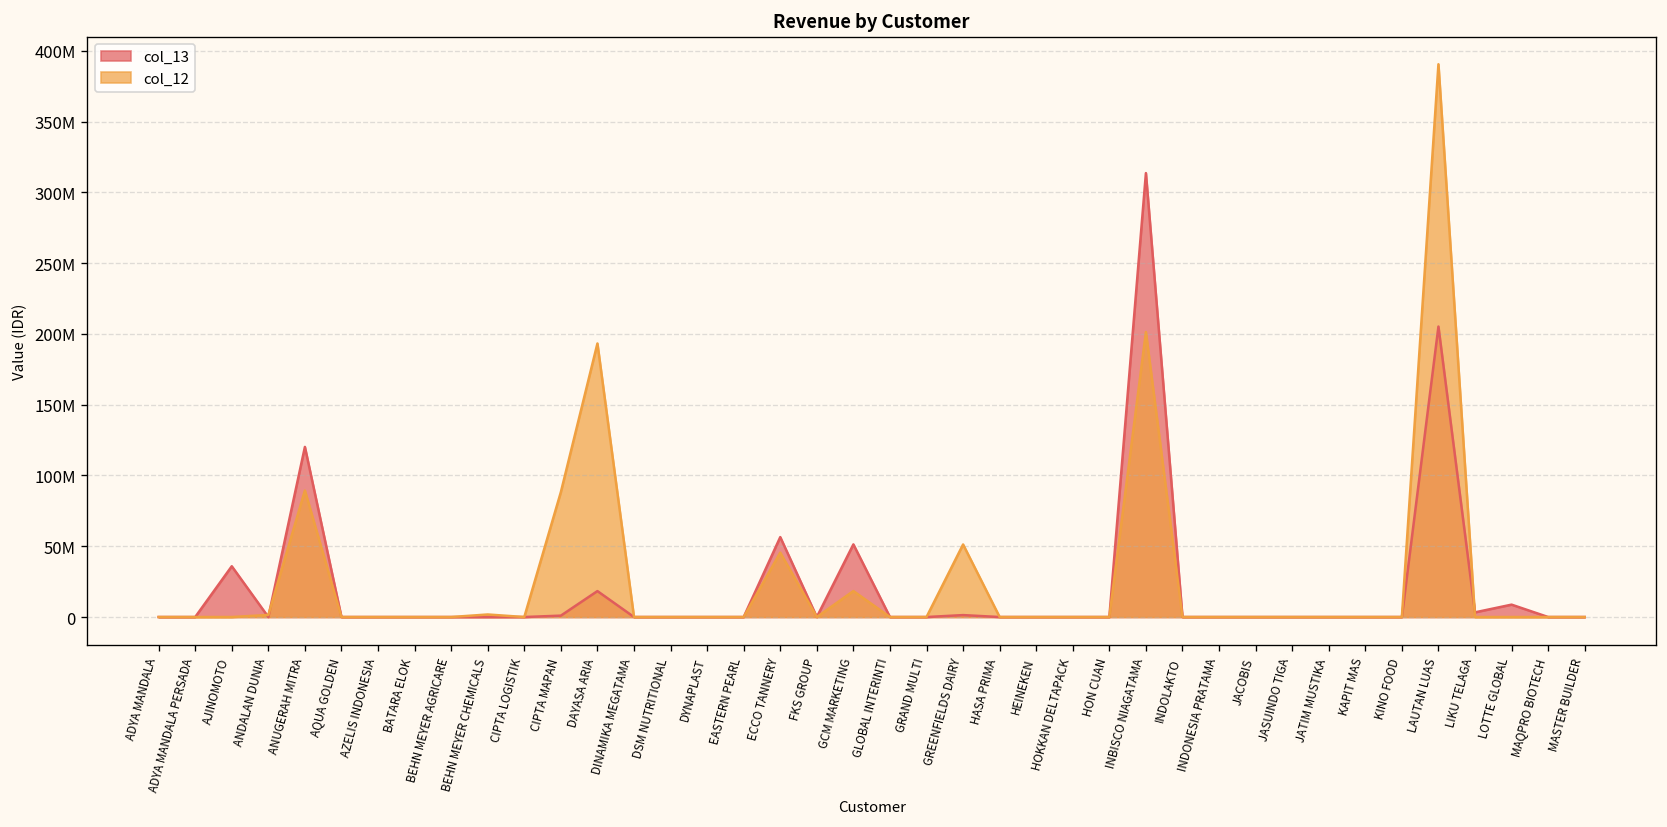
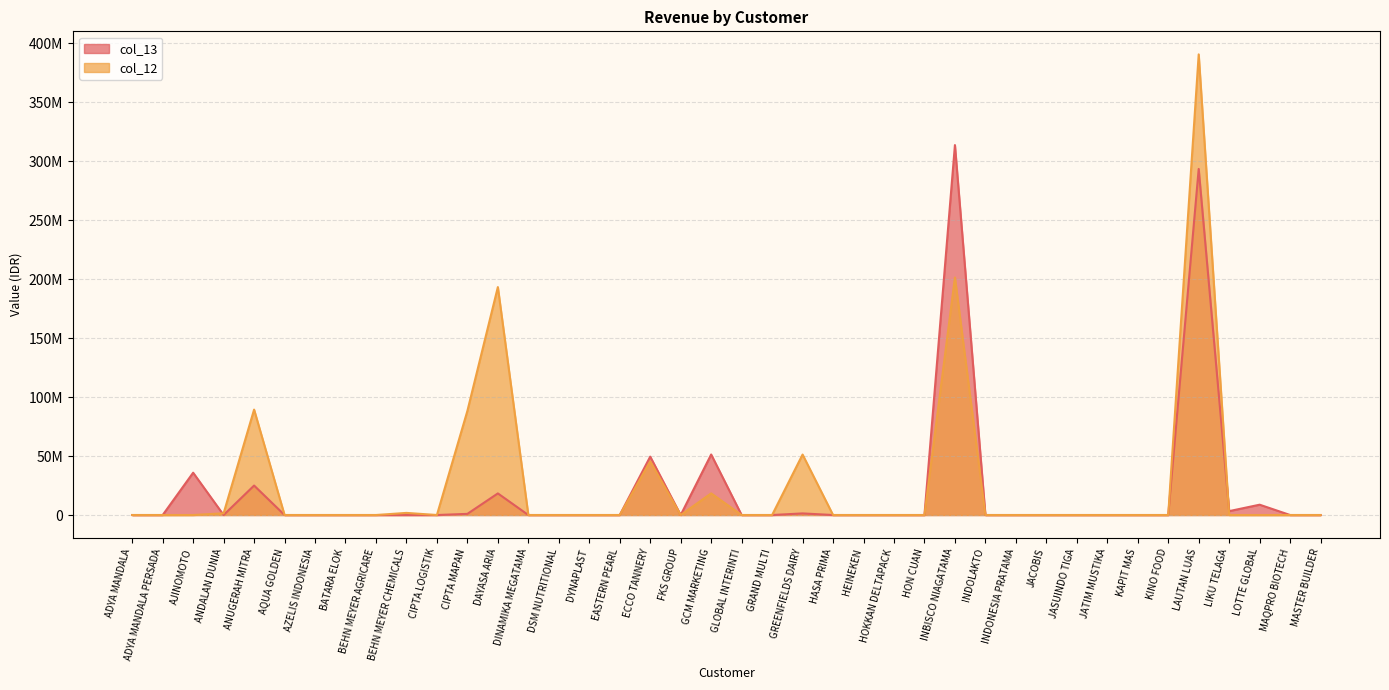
  {
    "col_13": {
      "AJINOMOTO": 36000000,
-     "ANUGERAH MITRA": 120000000,
+     "ANUGERAH MITRA": 25000000,
      "CIPTA MAPAN": 1000000,
      "DAYASA ARIA": 18000000,
-     "ECCO TANNERY": 56000000,
+     "ECCO TANNERY": 50000000,
      "GCM MARKETING": 51000000,
      "GREENFIELDS DAIRY": 1000000,
      "INBISCO NIAGATAMA": 314000000,
-     "LAUTAN LUAS": 205000000,
+     "LAUTAN LUAS": 293000000,
      "LIKU TELAGA": 3000000,
      "LOTTE GLOBAL": 9000000
    },
    "col_12": {
      "AJINOMOTO": 0,
      "ANUGERAH MITRA": 89000000,
      "CIPTA MAPAN": 88000000,
      "DAYASA ARIA": 193000000,
      "ECCO TANNERY": 46000000,
      "GCM MARKETING": 18000000,
      "GREENFIELDS DAIRY": 51000000,
      "INBISCO NIAGATAMA": 201000000,
      "LAUTAN LUAS": 390000000,
      "LIKU TELAGA": 0,
      "LOTTE GLOBAL": 0
    }
  }
